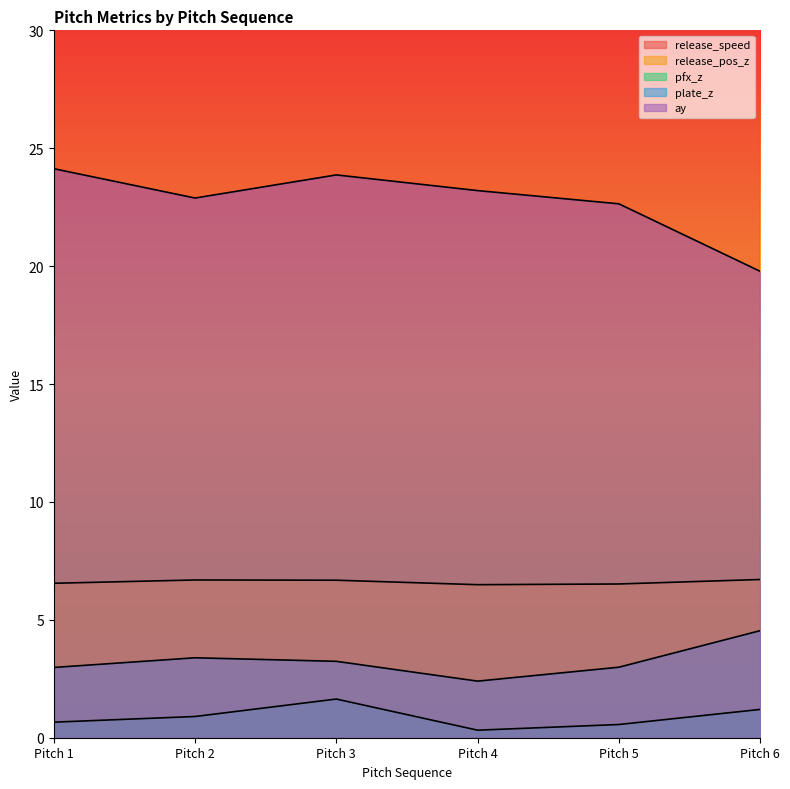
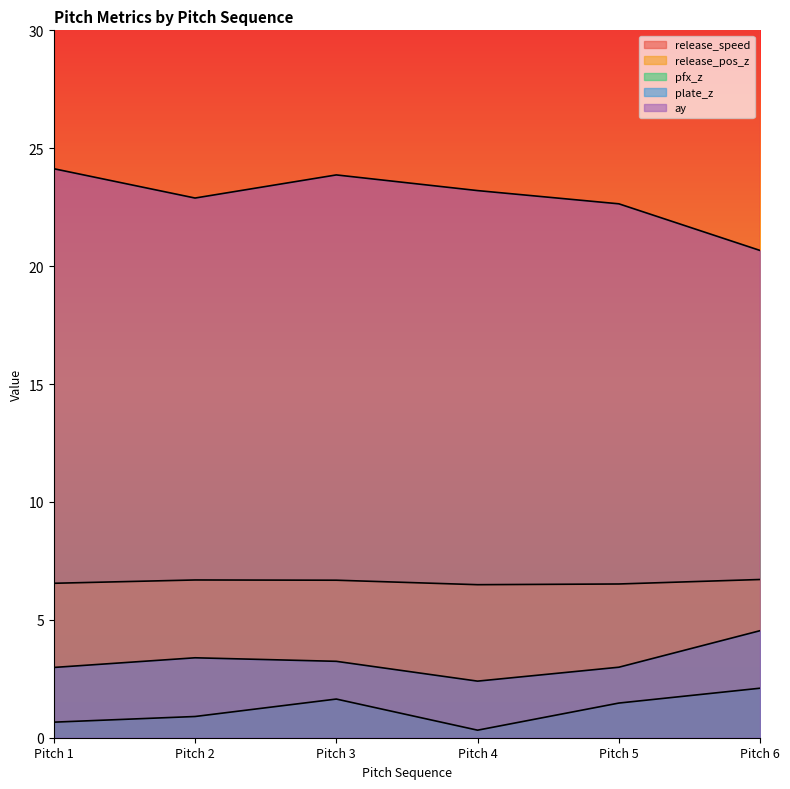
  {
    "release_pos_z": {
      "Pitch 1": 6.6,
      "Pitch 2": 6.7,
      "Pitch 3": 6.7,
      "Pitch 4": 6.5,
      "Pitch 5": 6.5,
      "Pitch 6": 6.7
    },
    "pfx_z": {
      "Pitch 1": 0.7,
      "Pitch 2": 0.9,
      "Pitch 3": 1.6,
      "Pitch 4": 0.3,
-     "Pitch 5": 0.6,
-     "Pitch 6": 1.2
+     "Pitch 5": 1.5,
+     "Pitch 6": 2.1
    },
    "plate_z": {
      "Pitch 1": 3.0,
      "Pitch 2": 3.4,
      "Pitch 3": 3.2,
      "Pitch 4": 2.4,
      "Pitch 5": 3.0,
      "Pitch 6": 4.5
    },
    "ay": {
      "Pitch 1": 24.1,
      "Pitch 2": 22.9,
      "Pitch 3": 23.9,
      "Pitch 4": 23.2,
      "Pitch 5": 22.6,
-     "Pitch 6": 19.8
+     "Pitch 6": 20.7
    }
  }
